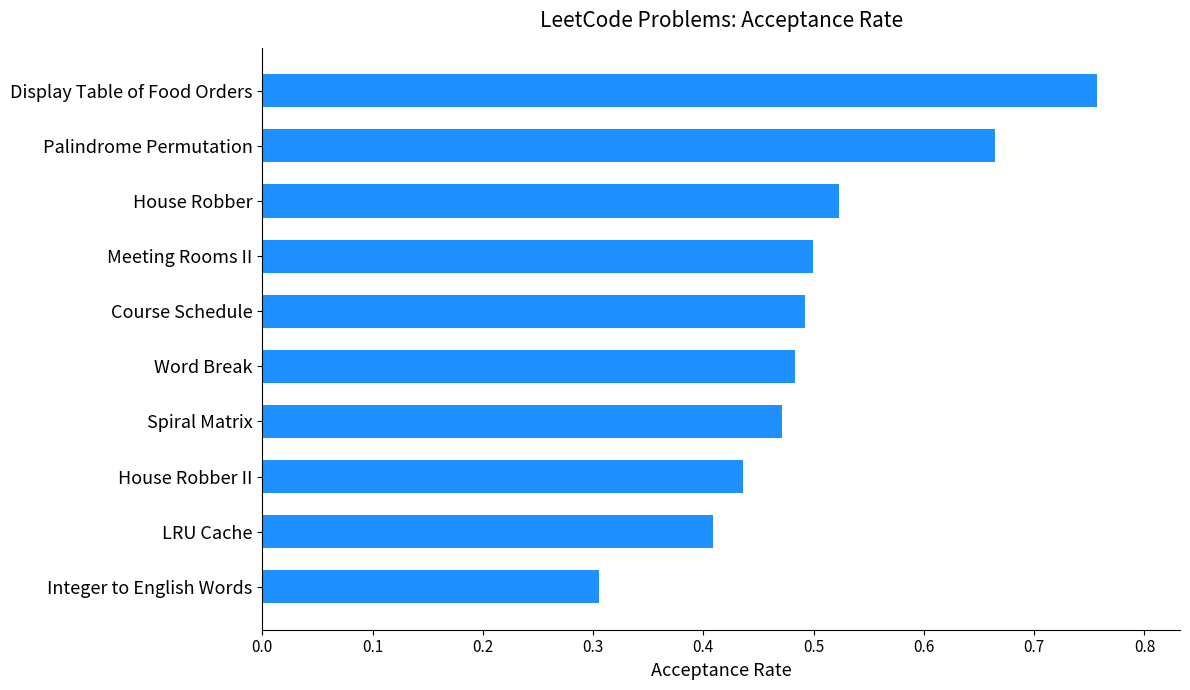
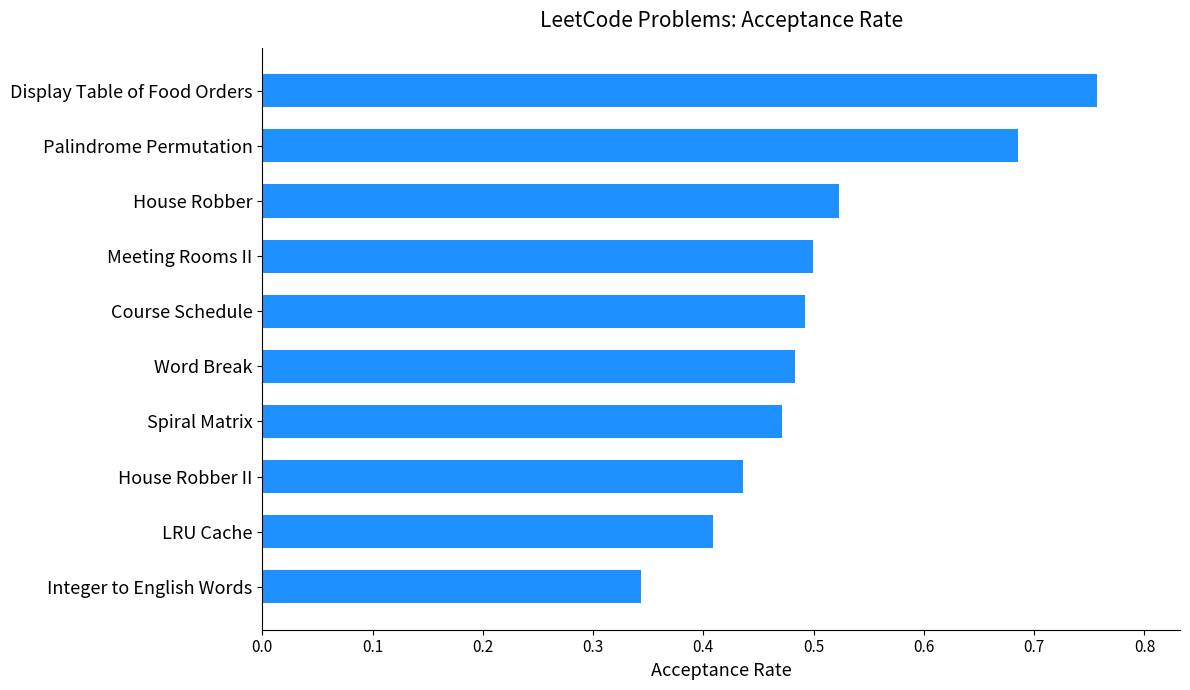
  {
    "Display Table of Food Orders": 0.757,
-   "Palindrome Permutation": 0.664,
+   "Palindrome Permutation": 0.685,
    "House Robber": 0.523,
    "Meeting Rooms II": 0.500,
    "Course Schedule": 0.492,
    "Word Break": 0.483,
    "Spiral Matrix": 0.471,
    "House Robber II": 0.436,
    "LRU Cache": 0.408,
-   "Integer to English Words": 0.305
+   "Integer to English Words": 0.344
  }
